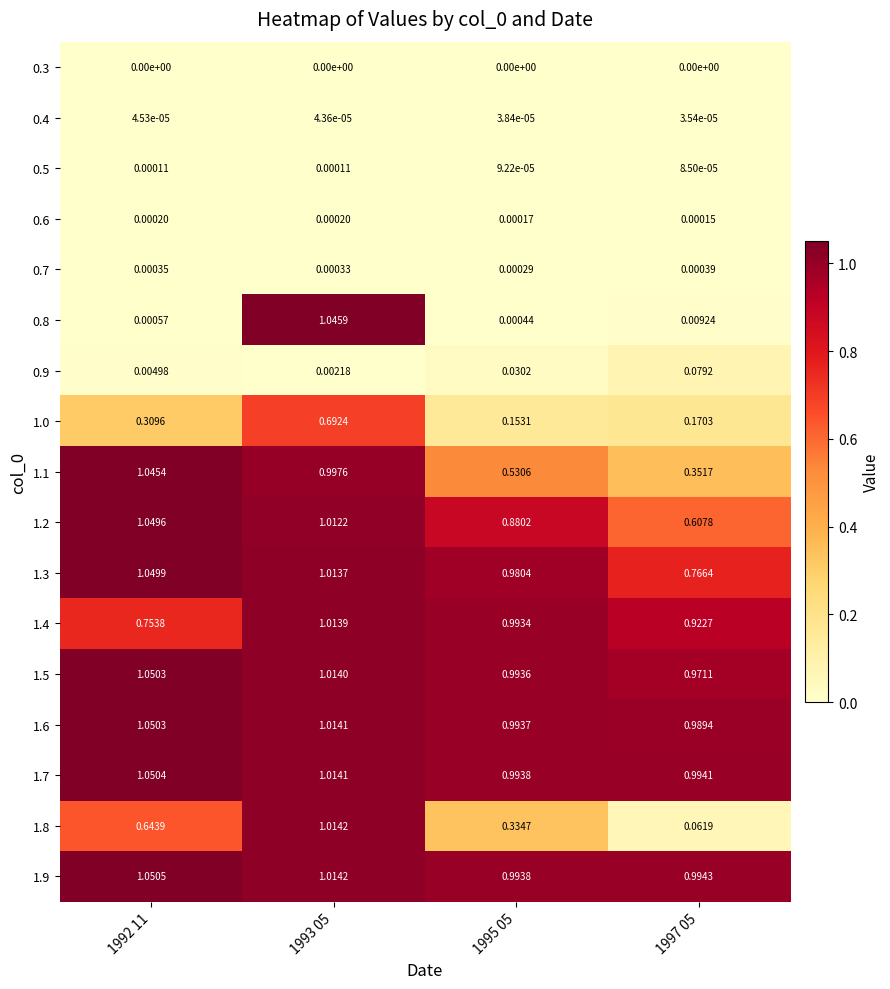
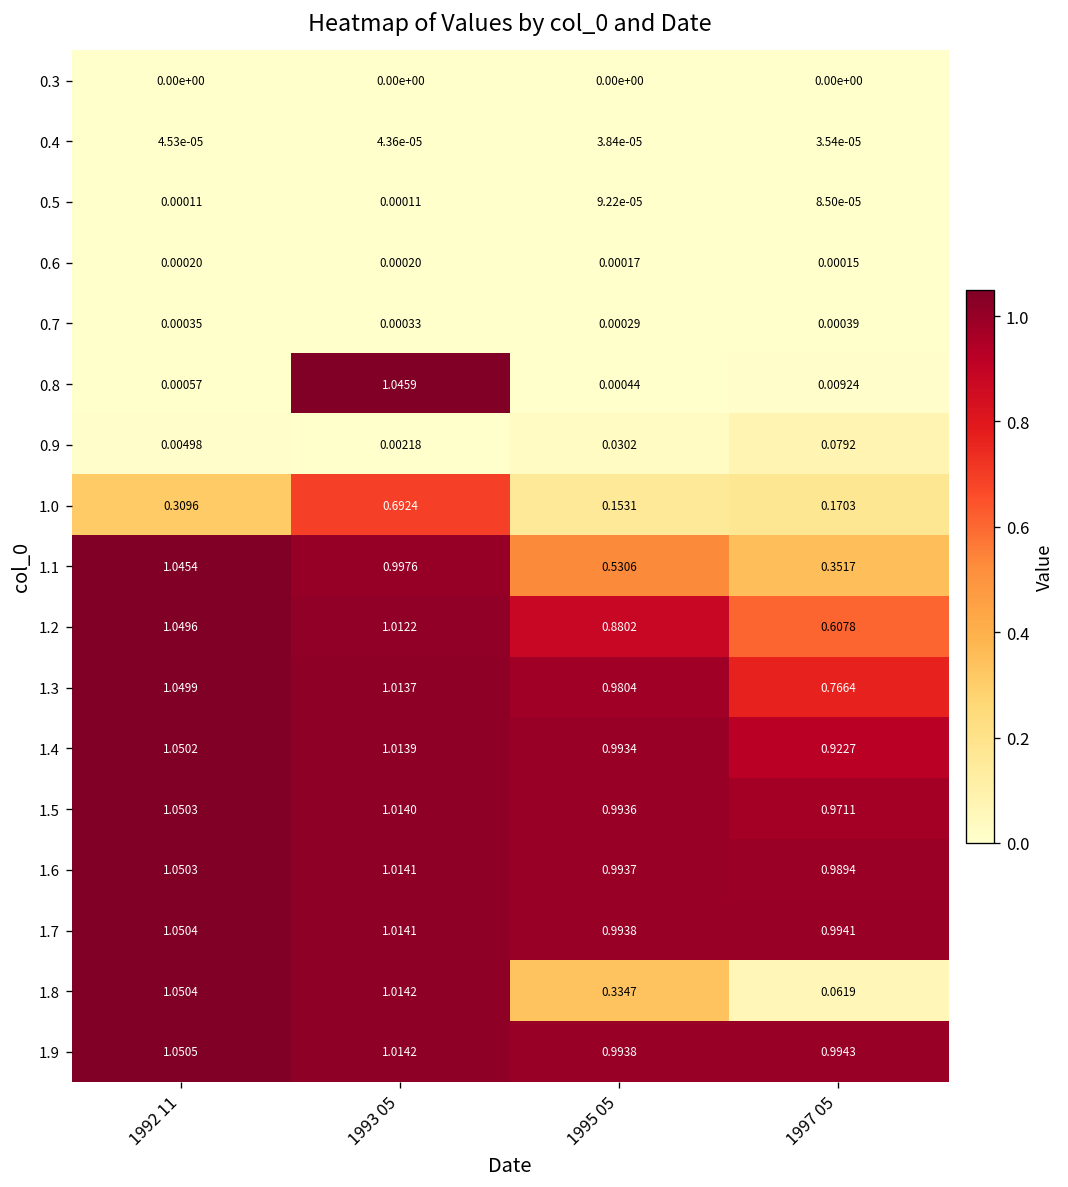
  {
    "0.3": {
      "1992 11": "0.00e+00",
      "1993 05": "0.00e+00",
      "1995 05": "0.00e+00",
      "1997 05": "0.00e+00"
    },
    "0.4": {
      "1992 11": "4.53e-05",
      "1993 05": "4.36e-05",
      "1995 05": "3.84e-05",
      "1997 05": "3.54e-05"
    },
    "0.5": {
      "1992 11": "0.00011",
      "1993 05": "0.00011",
      "1995 05": "9.22e-05",
      "1997 05": "8.50e-05"
    },
    "0.6": {
      "1992 11": "0.00020",
      "1993 05": "0.00020",
      "1995 05": "0.00017",
      "1997 05": "0.00015"
    },
    "0.7": {
      "1992 11": "0.00035",
      "1993 05": "0.00033",
      "1995 05": "0.00029",
      "1997 05": "0.00039"
    },
    "0.8": {
      "1992 11": "0.00057",
      "1993 05": "1.0459",
      "1995 05": "0.00044",
      "1997 05": "0.00924"
    },
    "0.9": {
      "1992 11": "0.00498",
      "1993 05": "0.00218",
      "1995 05": "0.0302",
      "1997 05": "0.0792"
    },
    "1.0": {
      "1992 11": "0.3096",
      "1993 05": "0.6924",
      "1995 05": "0.1531",
      "1997 05": "0.1703"
    },
    "1.1": {
      "1992 11": "1.0454",
      "1993 05": "0.9976",
      "1995 05": "0.5306",
      "1997 05": "0.3517"
    },
    "1.2": {
      "1992 11": "1.0496",
      "1993 05": "1.0122",
      "1995 05": "0.8802",
      "1997 05": "0.6078"
    },
    "1.3": {
      "1992 11": "1.0499",
      "1993 05": "1.0137",
      "1995 05": "0.9804",
      "1997 05": "0.7664"
    },
    "1.4": {
-     "1992 11": "0.7538",
+     "1992 11": "1.0502",
      "1993 05": "1.0139",
      "1995 05": "0.9934",
      "1997 05": "0.9227"
    },
    "1.5": {
      "1992 11": "1.0503",
      "1993 05": "1.0140",
      "1995 05": "0.9936",
      "1997 05": "0.9711"
    },
    "1.6": {
      "1992 11": "1.0503",
      "1993 05": "1.0141",
      "1995 05": "0.9937",
      "1997 05": "0.9894"
    },
    "1.7": {
      "1992 11": "1.0504",
      "1993 05": "1.0141",
      "1995 05": "0.9938",
      "1997 05": "0.9941"
    },
    "1.8": {
-     "1992 11": "0.6439",
+     "1992 11": "1.0504",
      "1993 05": "1.0142",
      "1995 05": "0.3347",
      "1997 05": "0.0619"
    },
    "1.9": {
      "1992 11": "1.0505",
      "1993 05": "1.0142",
      "1995 05": "0.9938",
      "1997 05": "0.9943"
    }
  }
